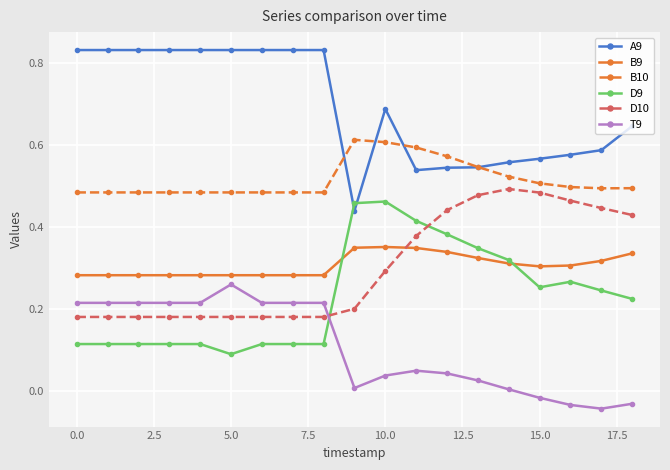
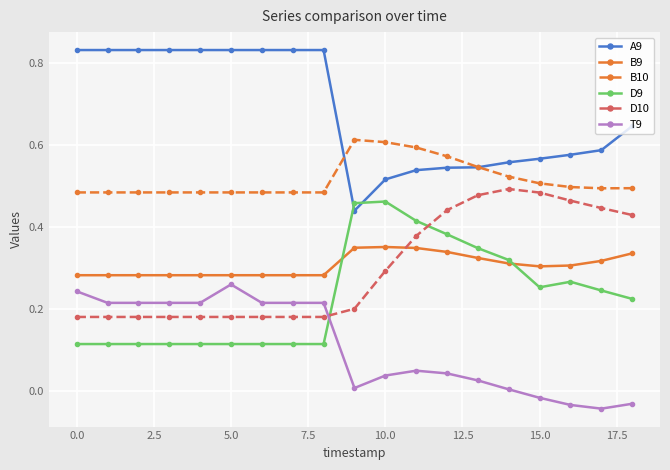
  {
    "A9": {
      "0.0": 0.83,
      "5.0": 0.83,
-     "10.0": 0.69,
+     "10.0": 0.51,
      "15.0": 0.57
    },
    "D9": {
      "0.0": 0.11,
-     "5.0": 0.09,
+     "5.0": 0.11,
      "10.0": 0.46,
      "15.0": 0.25
    },
    "T9": {
-     "0.0": 0.21,
+     "0.0": 0.24,
      "5.0": 0.26,
      "10.0": 0.04,
      "15.0": -0.02
    }
  }
